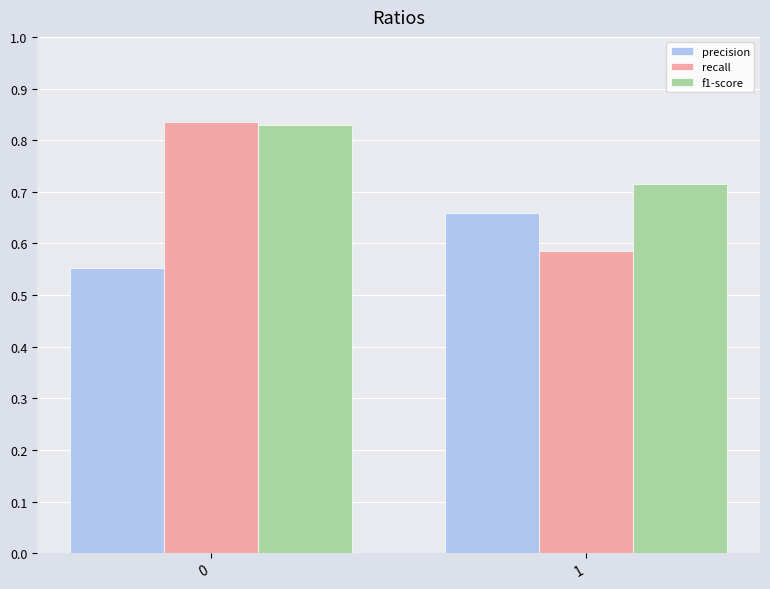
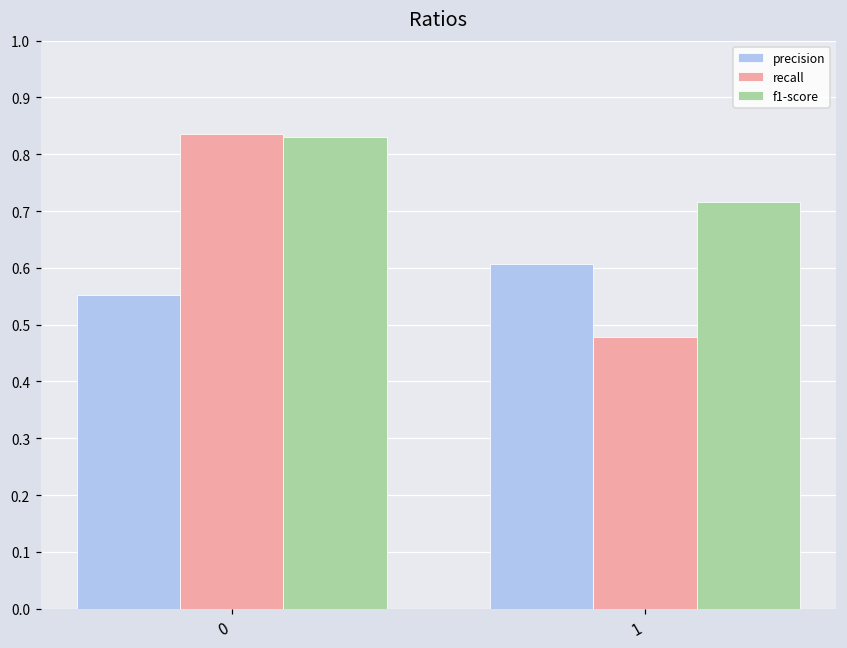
  {
    "precision": {
      "0": 0.55,
-     "1": 0.66
+     "1": 0.61
    },
    "recall": {
      "0": 0.84,
-     "1": 0.59
+     "1": 0.48
    },
    "f1-score": {
      "0": 0.83,
      "1": 0.72
    }
  }
